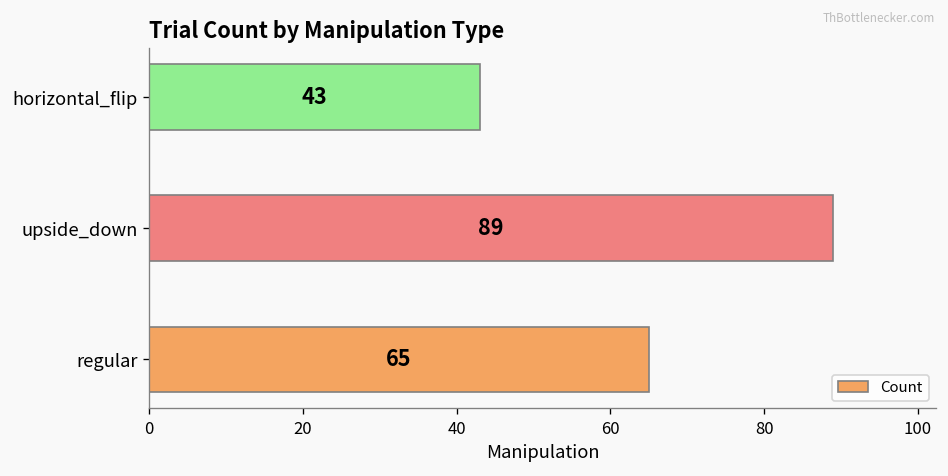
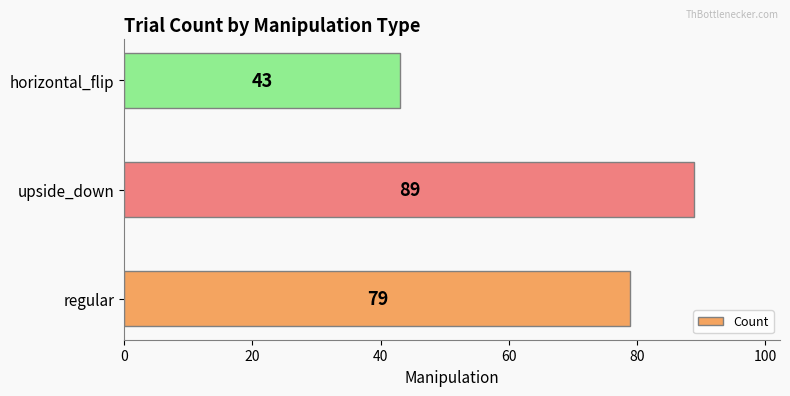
  {
    "horizontal_flip": 43,
    "upside_down": 89,
-   "regular": 65
+   "regular": 79
  }
